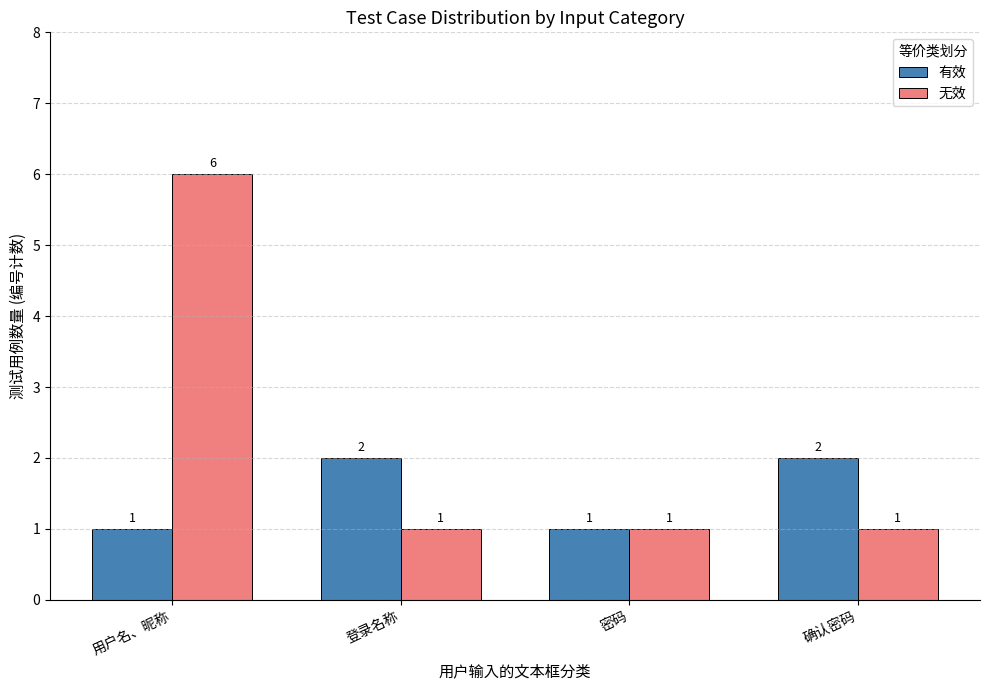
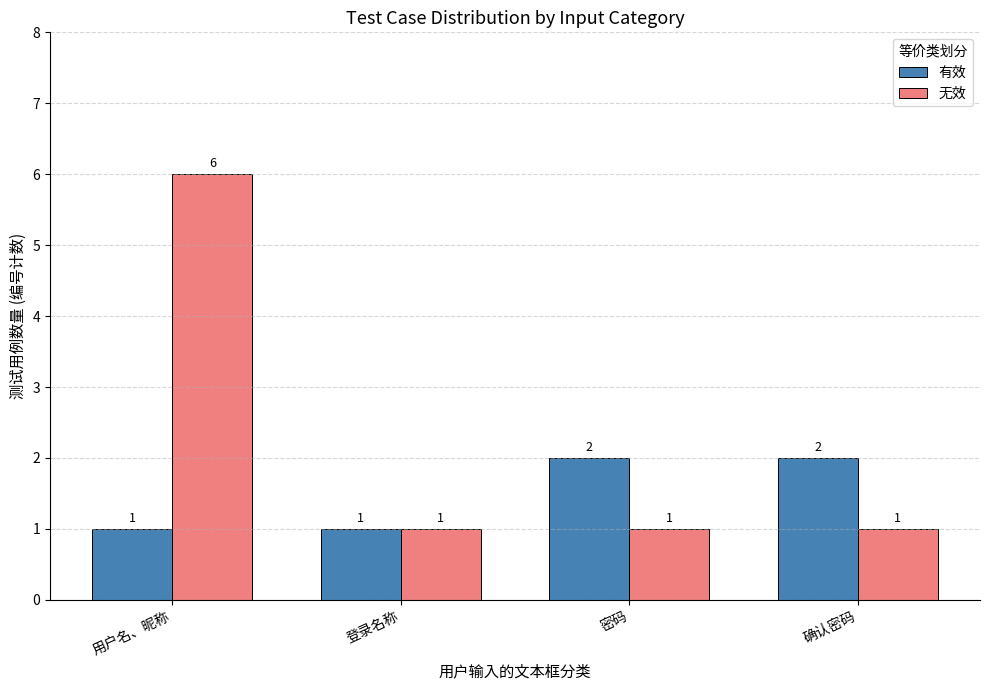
  {
    "有效": {
      "用户名、昵称": 1,
-     "登录名称": 2,
-     "密码": 1,
+     "登录名称": 1,
+     "密码": 2,
      "确认密码": 2
    },
    "无效": {
      "用户名、昵称": 6,
      "登录名称": 1,
      "密码": 1,
      "确认密码": 1
    }
  }
